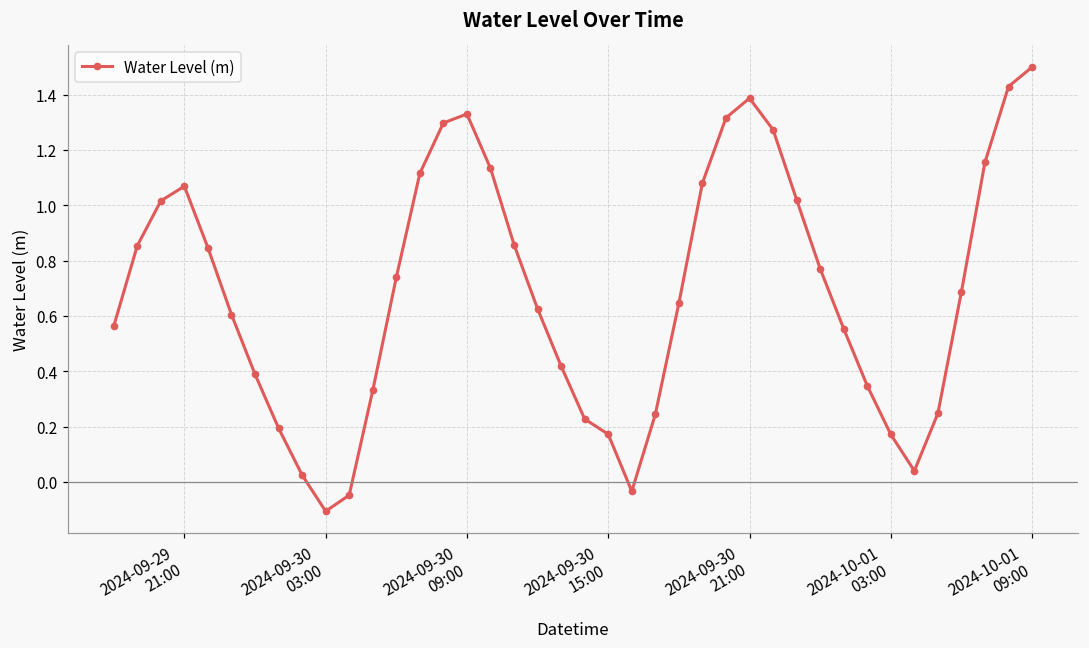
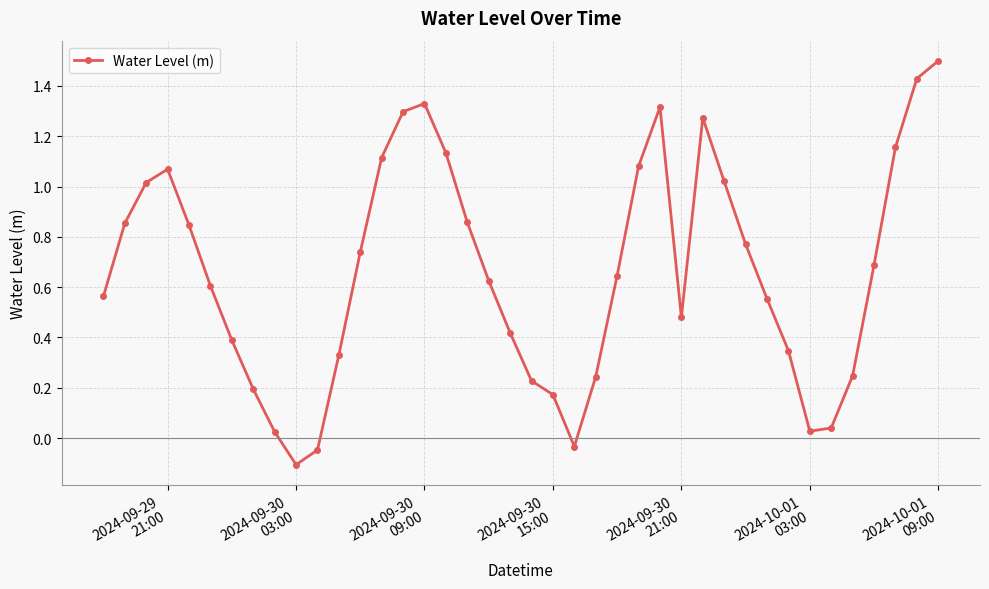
  {
    "2024-09-29 21:00": 1.07,
    "2024-09-30 03:00": -0.11,
    "2024-09-30 09:00": 1.33,
    "2024-09-30 15:00": 0.17,
-   "2024-09-30 21:00": 1.39,
-   "2024-10-01 03:00": 0.17,
+   "2024-09-30 21:00": 0.48,
+   "2024-10-01 03:00": 0.03,
    "2024-10-01 09:00": 1.50
  }
